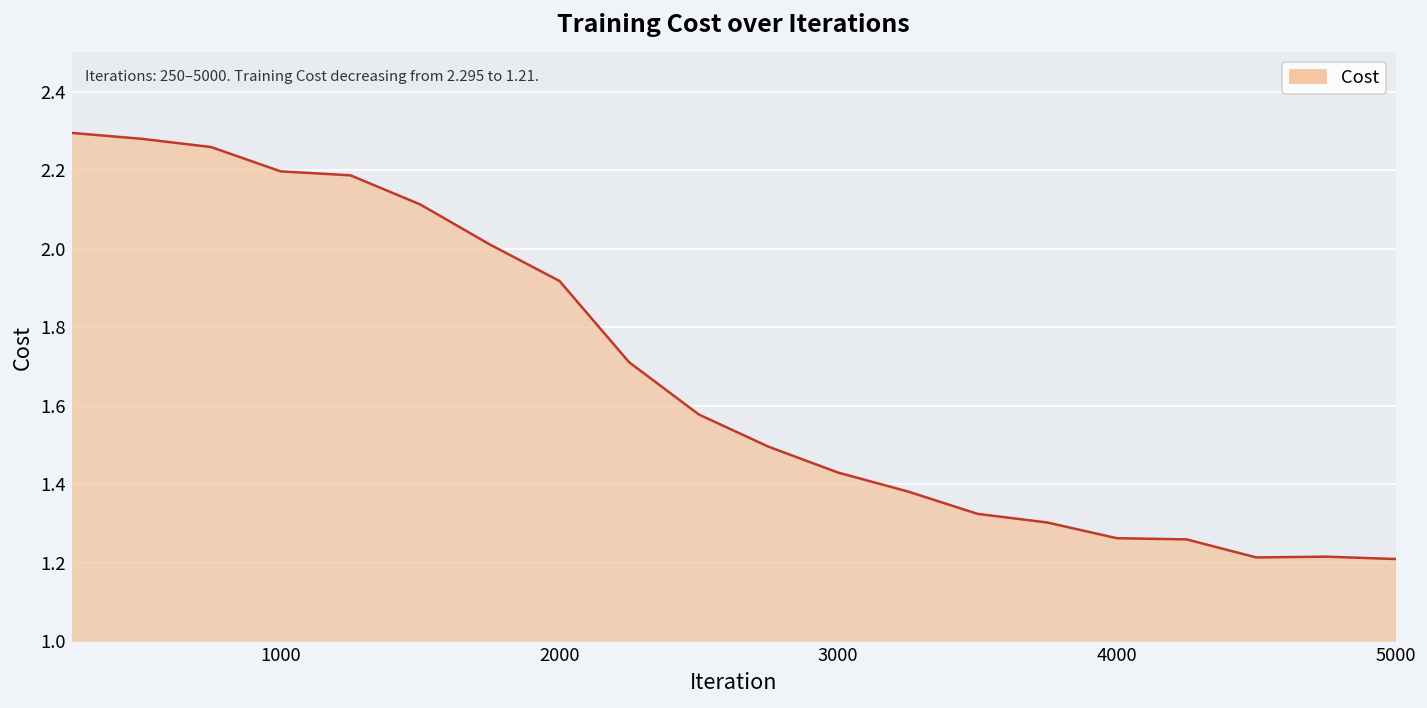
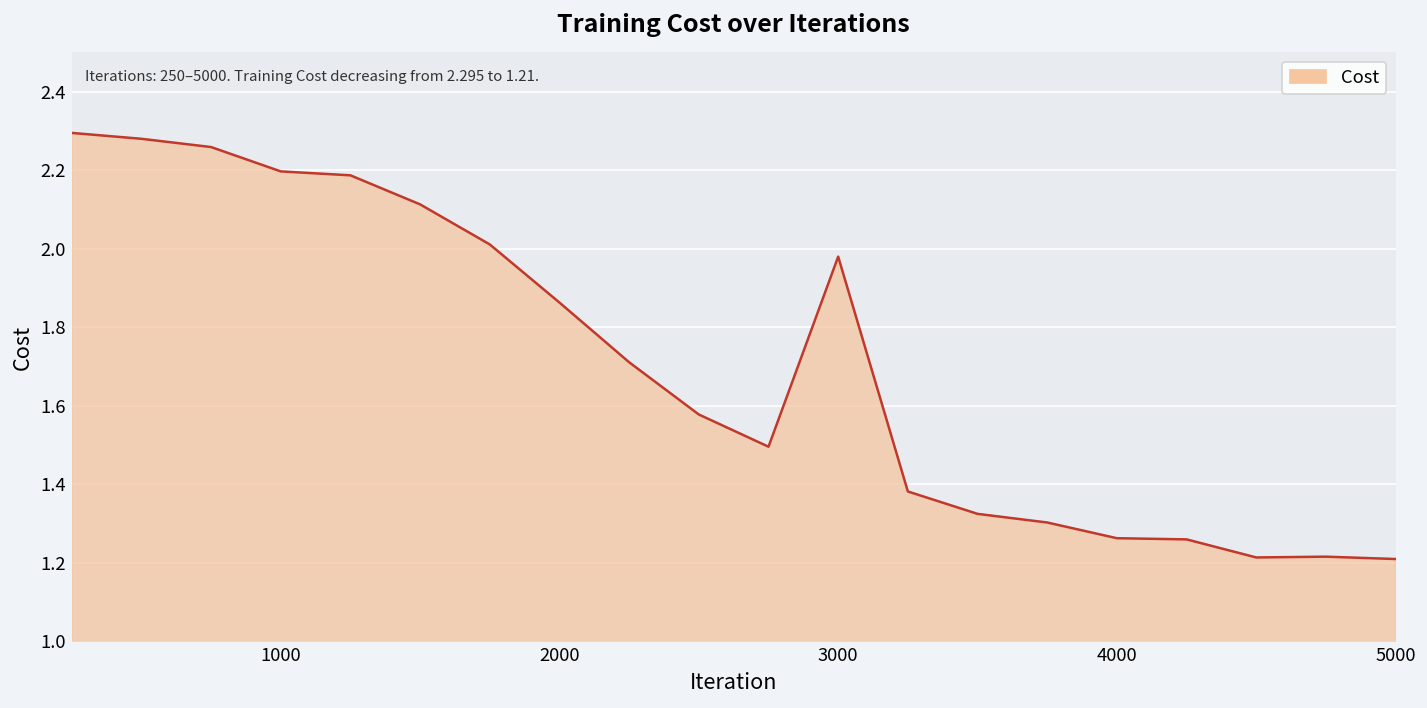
  {
    "1000": 2.20,
-   "2000": 1.92,
-   "3000": 1.43,
+   "2000": 1.86,
+   "3000": 1.98,
    "4000": 1.26,
    "5000": 1.21
  }
